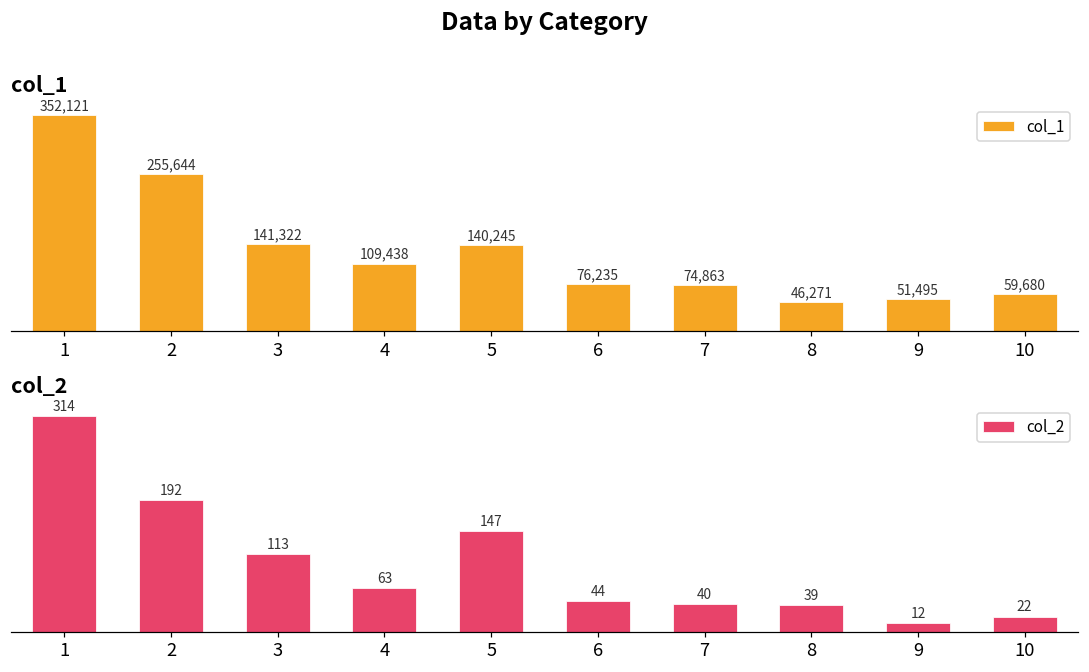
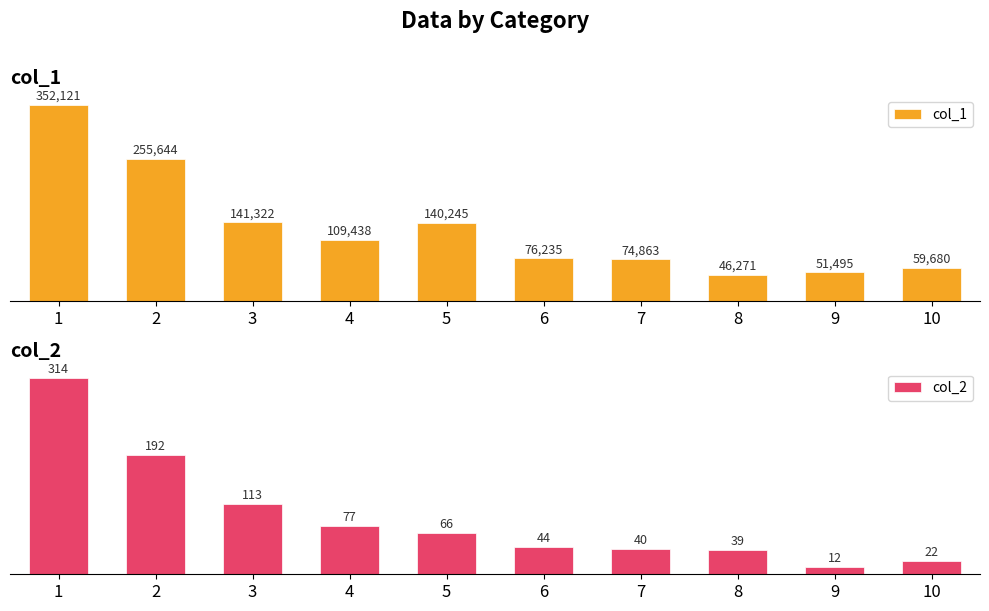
  {
    "col_1": {
      "1": "352,121",
      "2": "255,644",
      "3": "141,322",
      "4": "109,438",
      "5": "140,245",
      "6": "76,235",
      "7": "74,863",
      "8": "46,271",
      "9": "51,495",
      "10": "59,680"
    },
    "col_2": {
      "1": "314",
      "2": "192",
      "3": "113",
-     "4": "63",
-     "5": "147",
+     "4": "77",
+     "5": "66",
      "6": "44",
      "7": "40",
      "8": "39",
      "9": "12",
      "10": "22"
    }
  }
